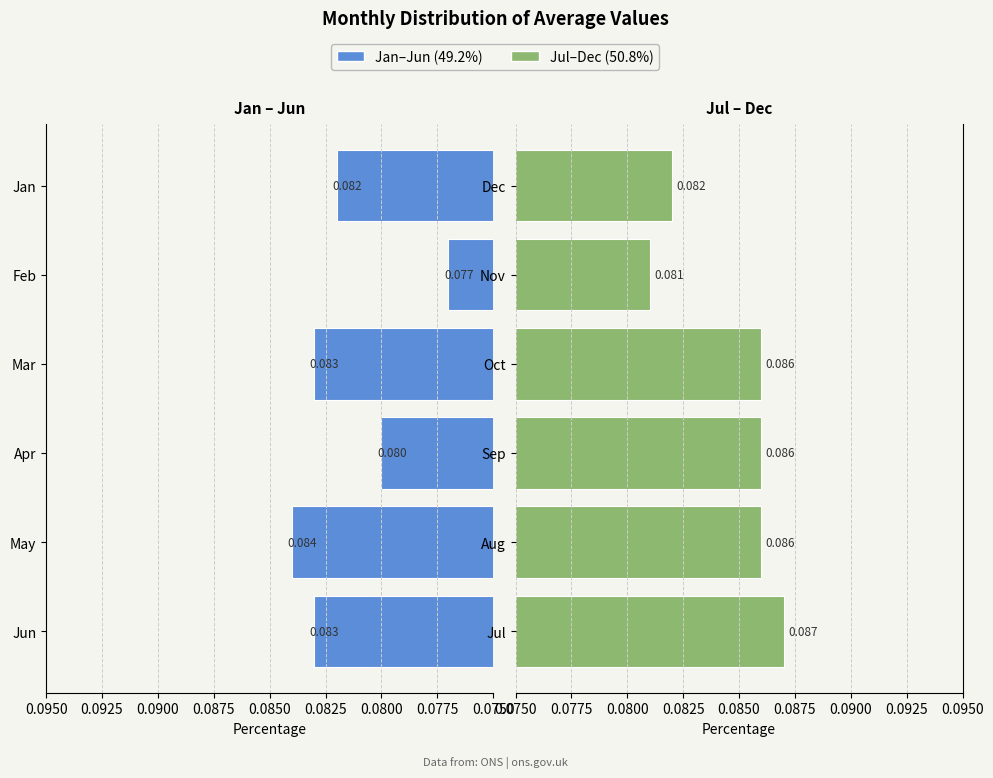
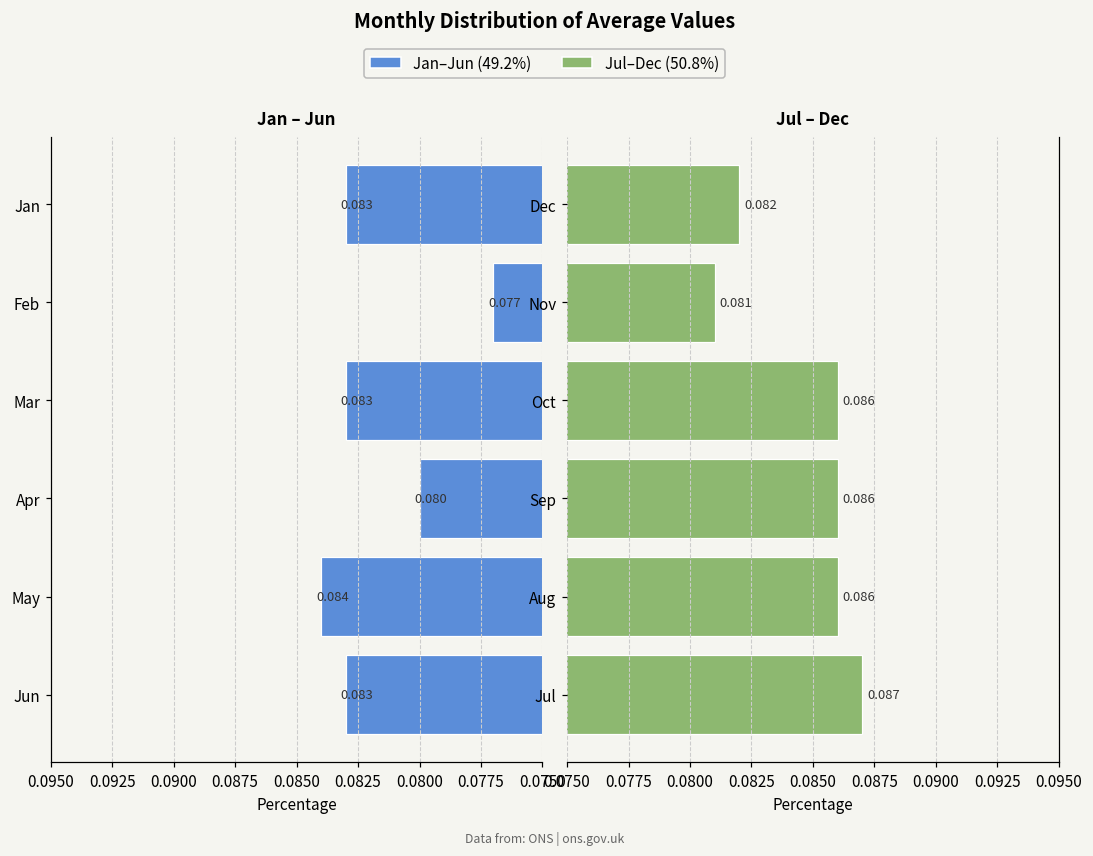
  {
    "Jan – Jun": {
-     "Jan": 0.082,
+     "Jan": 0.083,
      "Feb": 0.077,
      "Mar": 0.083,
      "Apr": 0.080,
      "May": 0.084,
      "Jun": 0.083
    }
  }
